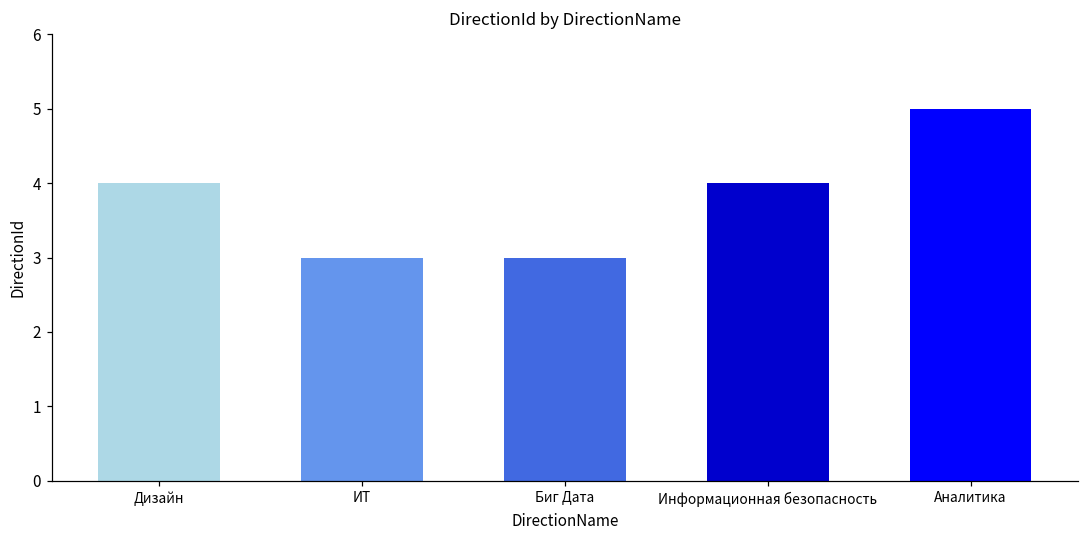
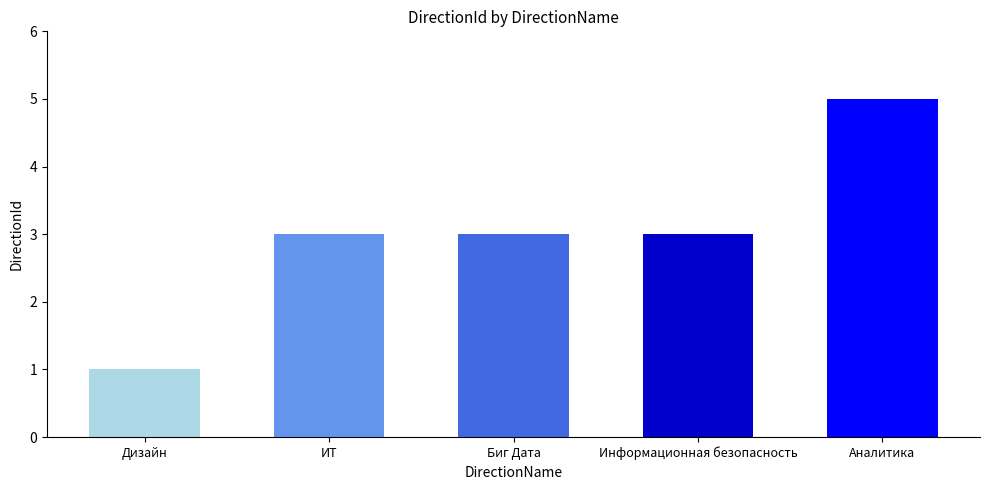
  {
-   "Дизайн": 4,
+   "Дизайн": 1,
    "ИТ": 3,
    "Биг Дата": 3,
-   "Информационная безопасность": 4,
+   "Информационная безопасность": 3,
    "Аналитика": 5
  }
